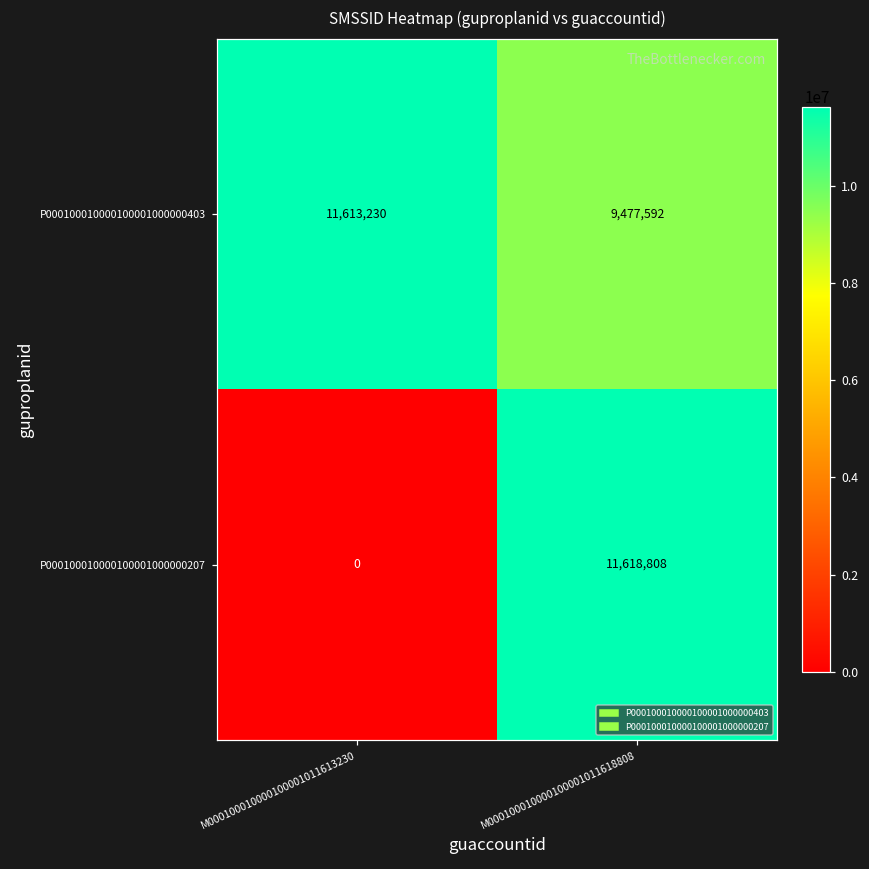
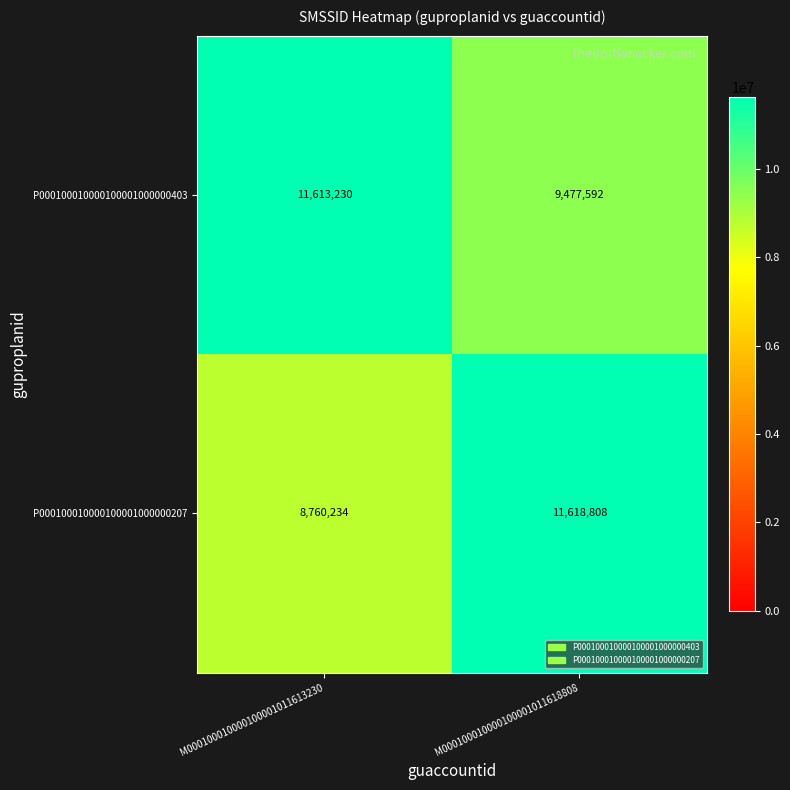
  {
    "P000100010000100001000000403": {
      "M000100010000100001011613230": "11,613,230"
    },
    "P000100010000100001000000207": {
-     "M000100010000100001011613230": "0",
+     "M000100010000100001011613230": "8,760,234",
      "M000100010000100001011618808": "11,618,808"
    }
  }
